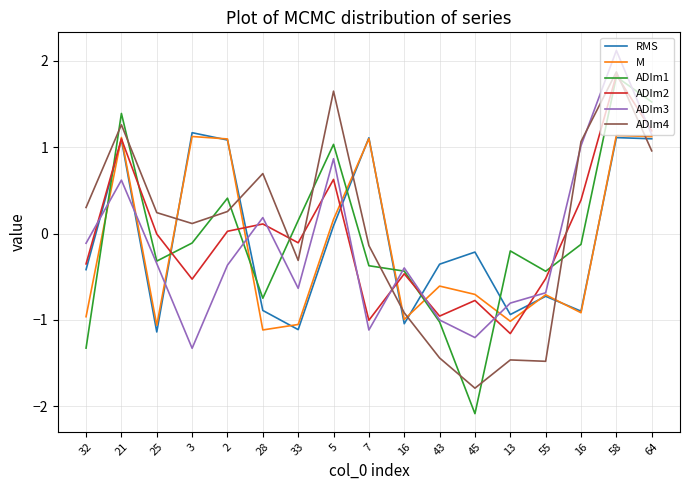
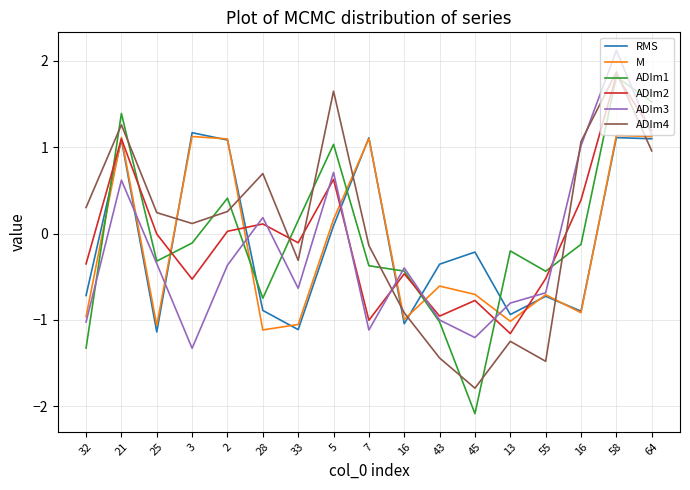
  {
    "RMS": {
-     "32": -0.4,
+     "32": -0.7,
      "25": -1.1,
      "3": 1.2,
      "28": -0.9,
      "33": -1.1,
      "5": 0.1,
      "43": -0.4,
      "45": -0.2,
      "13": -0.9
    },
    "M": {
      "32": -1.0,
      "25": -1.1,
      "3": 1.1,
      "28": -1.1,
      "33": -1.1,
      "5": 0.2,
      "43": -0.6,
      "45": -0.7,
      "13": -1.0
    },
    "ADIm1": {
      "32": -1.3,
      "21": 1.4,
      "3": -0.1,
      "2": 0.4,
      "28": -0.7,
      "33": 0.2,
      "5": 1.0,
      "7": -0.4,
      "45": -2.1,
      "13": -0.2,
      "55": -0.4
    },
    "ADIm2": {
      "32": -0.4,
      "25": 0.0,
      "3": -0.5,
      "2": 0.0,
      "28": 0.1,
      "33": -0.1,
      "5": 0.6,
      "7": -1.0,
      "43": -1.0,
      "45": -0.8,
      "13": -1.2,
      "55": -0.5
    },
    "ADIm3": {
-     "32": -0.1,
+     "32": -1.0,
      "21": 0.6,
      "3": -1.3,
      "2": -0.4,
      "28": 0.2,
      "33": -0.6,
-     "5": 0.9,
+     "5": 0.7,
      "7": -1.1,
      "45": -1.2,
      "13": -0.8
    },
    "ADIm4": {
      "32": 0.3,
      "21": 1.3,
      "25": 0.2,
      "3": 0.1,
      "2": 0.3,
      "28": 0.7,
      "33": -0.3,
      "5": 1.6,
      "7": -0.1,
      "43": -1.4,
      "45": -1.8,
-     "13": -1.5,
+     "13": -1.2,
      "55": -1.5,
      "64": 1.0
    }
  }
